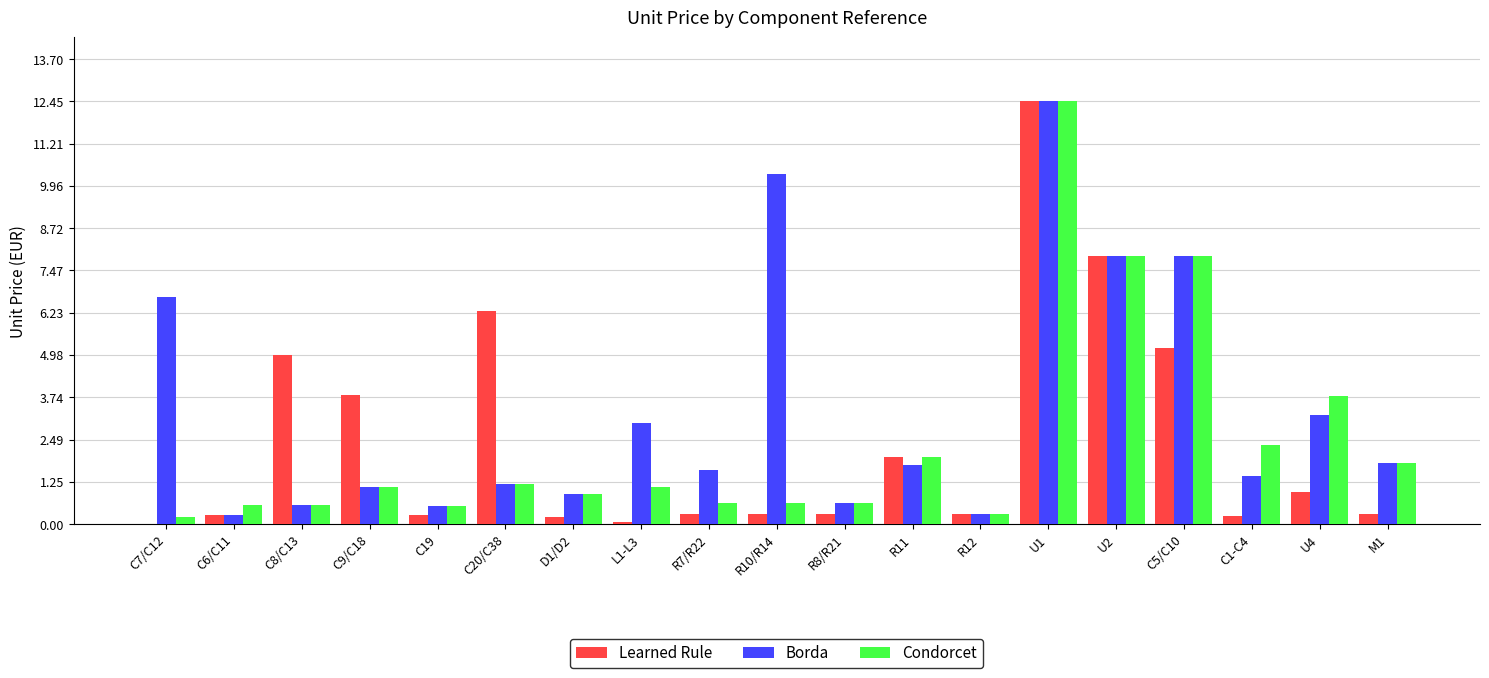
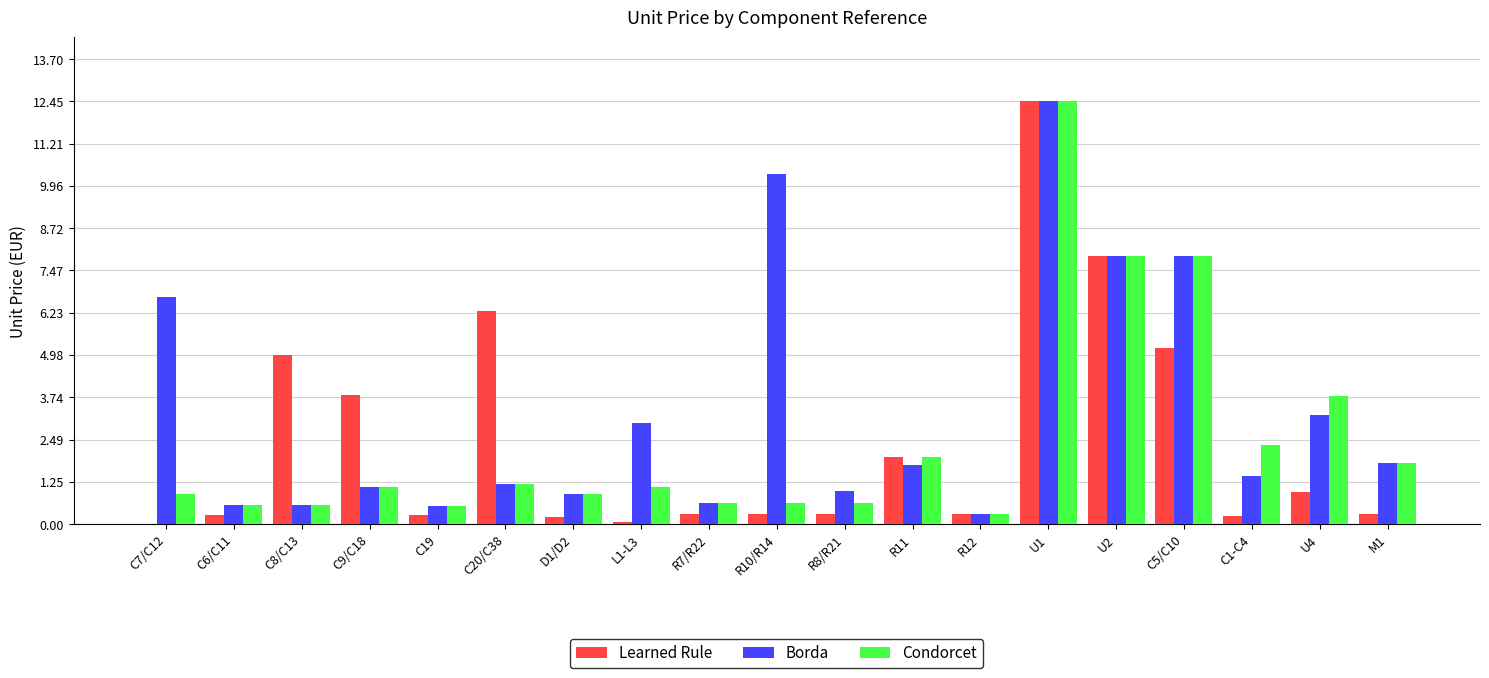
  {
    "Learned Rule": {
      "C6/C11": 0.3,
      "C8/C13": 5.0,
      "C9/C18": 3.8,
      "C19": 0.3,
      "C20/C38": 6.3,
      "D1/D2": 0.2,
      "R7/R22": 0.3,
      "R10/R14": 0.3,
      "R8/R21": 0.3,
      "R11": 2.0,
      "R12": 0.3,
      "U1": 12.5,
      "U2": 7.9,
      "C5/C10": 5.2,
      "C1-C4": 0.2,
      "U4": 0.9,
      "M1": 0.3
    },
    "Borda": {
      "C7/C12": 6.7,
-     "C6/C11": 0.3,
+     "C6/C11": 0.6,
      "C8/C13": 0.6,
      "C9/C18": 1.1,
      "C19": 0.5,
      "C20/C38": 1.2,
      "D1/D2": 0.9,
      "L1-L3": 3.0,
-     "R7/R22": 1.6,
+     "R7/R22": 0.6,
      "R10/R14": 10.3,
-     "R8/R21": 0.6,
+     "R8/R21": 1.0,
      "R11": 1.7,
      "R12": 0.3,
      "U1": 12.5,
      "U2": 7.9,
      "C5/C10": 7.9,
      "C1-C4": 1.4,
      "U4": 3.2,
      "M1": 1.8
    },
    "Condorcet": {
-     "C7/C12": 0.2,
+     "C7/C12": 0.9,
      "C6/C11": 0.6,
      "C8/C13": 0.6,
      "C9/C18": 1.1,
      "C19": 0.5,
      "C20/C38": 1.2,
      "D1/D2": 0.9,
      "L1-L3": 1.1,
      "R7/R22": 0.6,
      "R10/R14": 0.6,
      "R8/R21": 0.6,
      "R11": 2.0,
      "R12": 0.3,
      "U1": 12.5,
      "U2": 7.9,
      "C5/C10": 7.9,
      "C1-C4": 2.3,
      "U4": 3.8,
      "M1": 1.8
    }
  }
